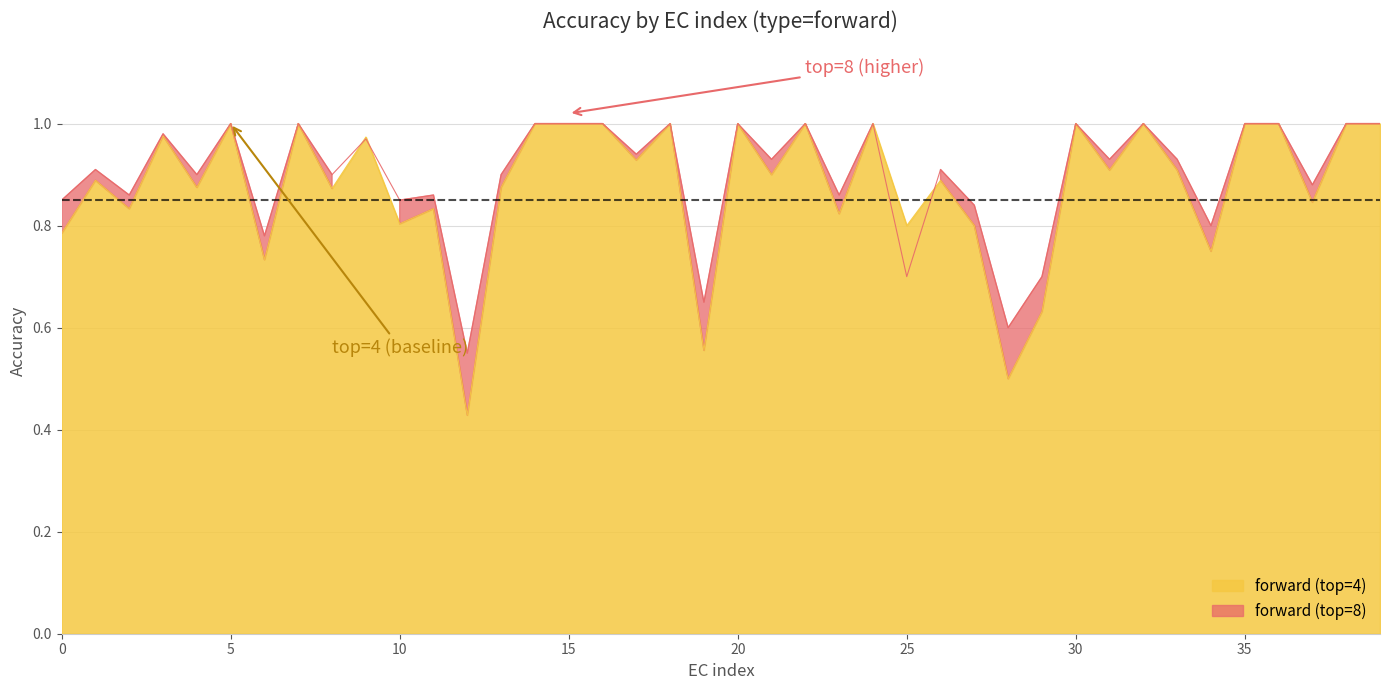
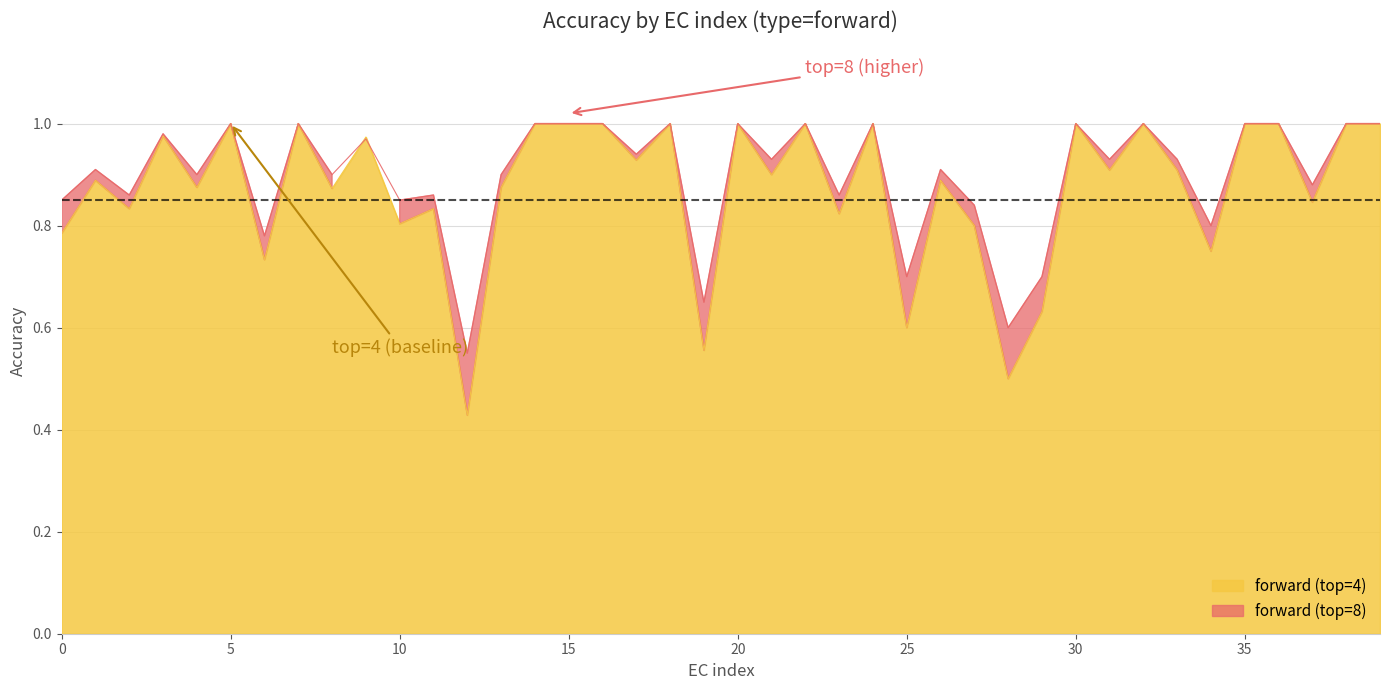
  {
    "forward (top=4)": {
      "0": 0.78,
-     "25": 0.8
+     "25": 0.6
    }
  }
